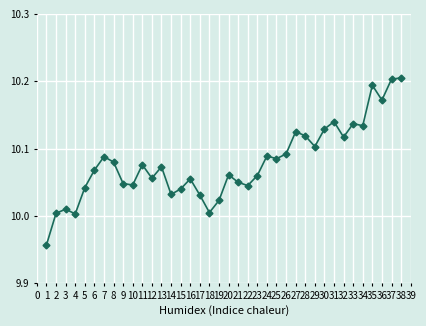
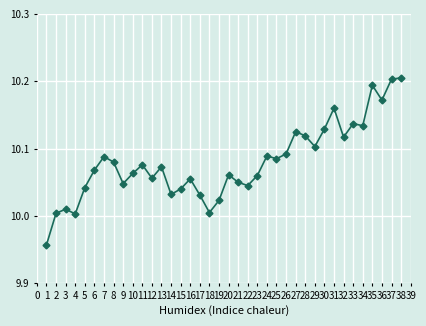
  {
    "1": 9.96,
    "2": 10.00,
    "3": 10.01,
    "4": 10.00,
    "5": 10.04,
    "6": 10.07,
    "7": 10.09,
    "8": 10.08,
    "9": 10.05,
-   "10": 10.05,
+   "10": 10.06,
    "11": 10.08,
    "12": 10.06,
    "13": 10.07,
    "14": 10.03,
    "15": 10.04,
    "16": 10.06,
    "17": 10.03,
    "18": 10.01,
    "19": 10.02,
    "20": 10.06,
    "21": 10.05,
    "22": 10.05,
    "23": 10.06,
    "24": 10.09,
    "25": 10.09,
    "26": 10.09,
    "27": 10.13,
    "28": 10.12,
    "29": 10.10,
    "30": 10.13,
-   "31": 10.14,
+   "31": 10.16,
    "32": 10.12,
    "33": 10.14,
    "34": 10.13,
    "35": 10.19,
    "36": 10.17,
    "37": 10.20,
    "38": 10.21
  }
